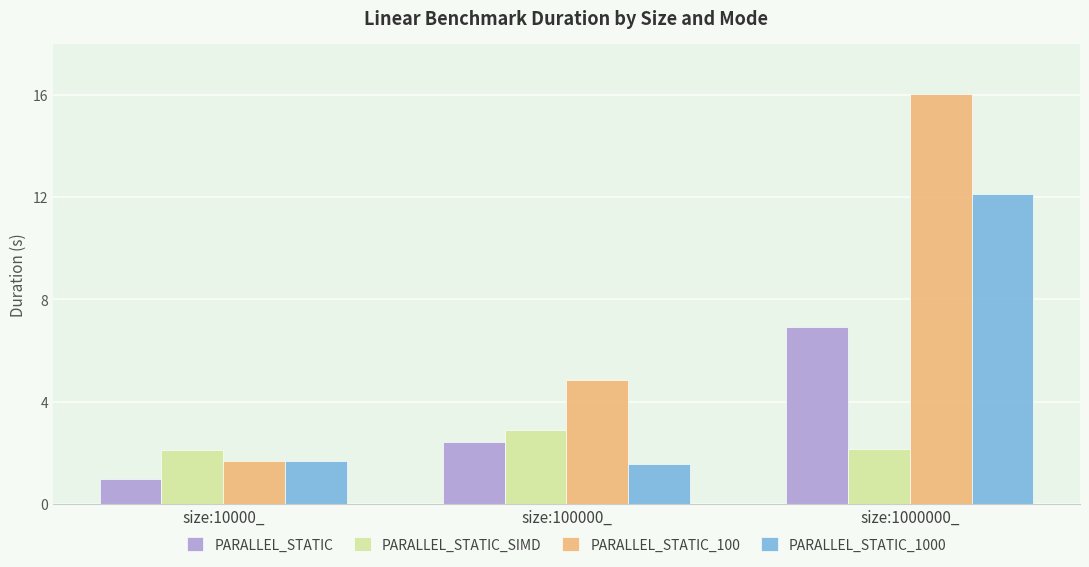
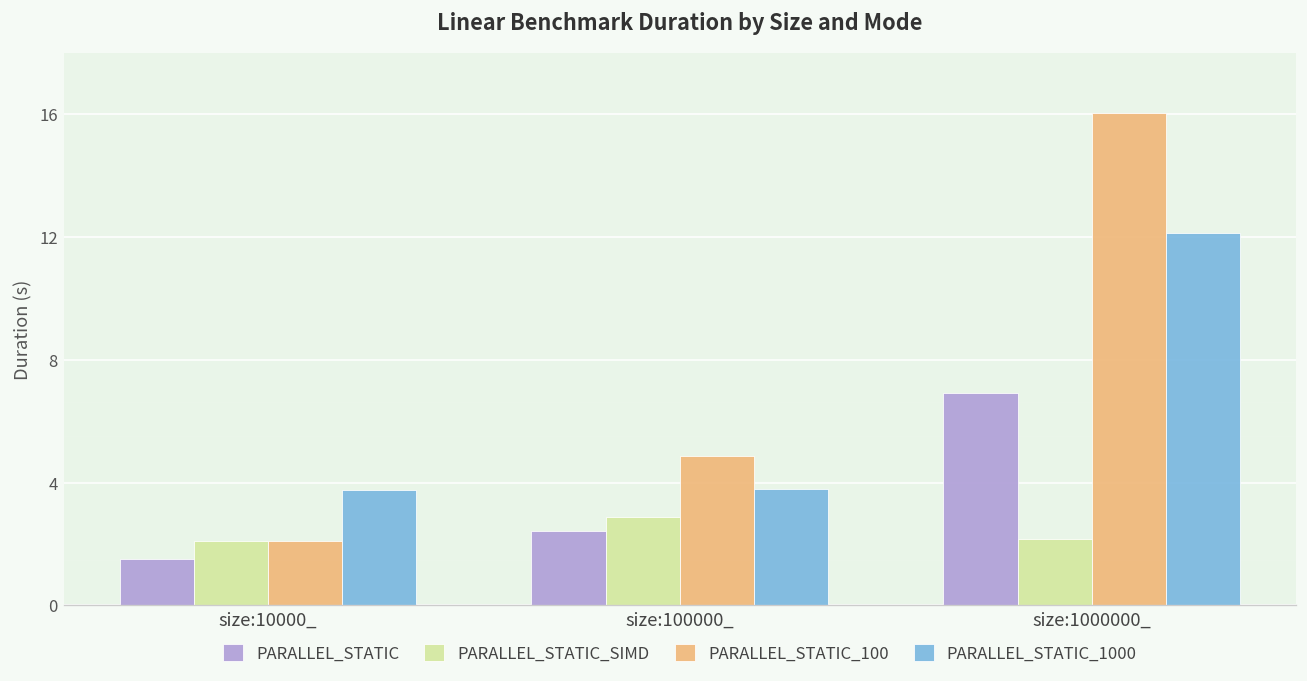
  {
    "PARALLEL_STATIC": {
-     "size:10000_": 1.0,
+     "size:10000_": 1.5,
      "size:100000_": 2.4,
      "size:1000000_": 6.9
    },
    "PARALLEL_STATIC_SIMD": {
      "size:10000_": 2.1,
      "size:100000_": 2.9,
      "size:1000000_": 2.2
    },
    "PARALLEL_STATIC_100": {
-     "size:10000_": 1.7,
+     "size:10000_": 2.1,
      "size:100000_": 4.9,
      "size:1000000_": 16.0
    },
    "PARALLEL_STATIC_1000": {
-     "size:10000_": 1.7,
-     "size:100000_": 1.6,
+     "size:10000_": 3.8,
+     "size:100000_": 3.8,
      "size:1000000_": 12.1
    }
  }
